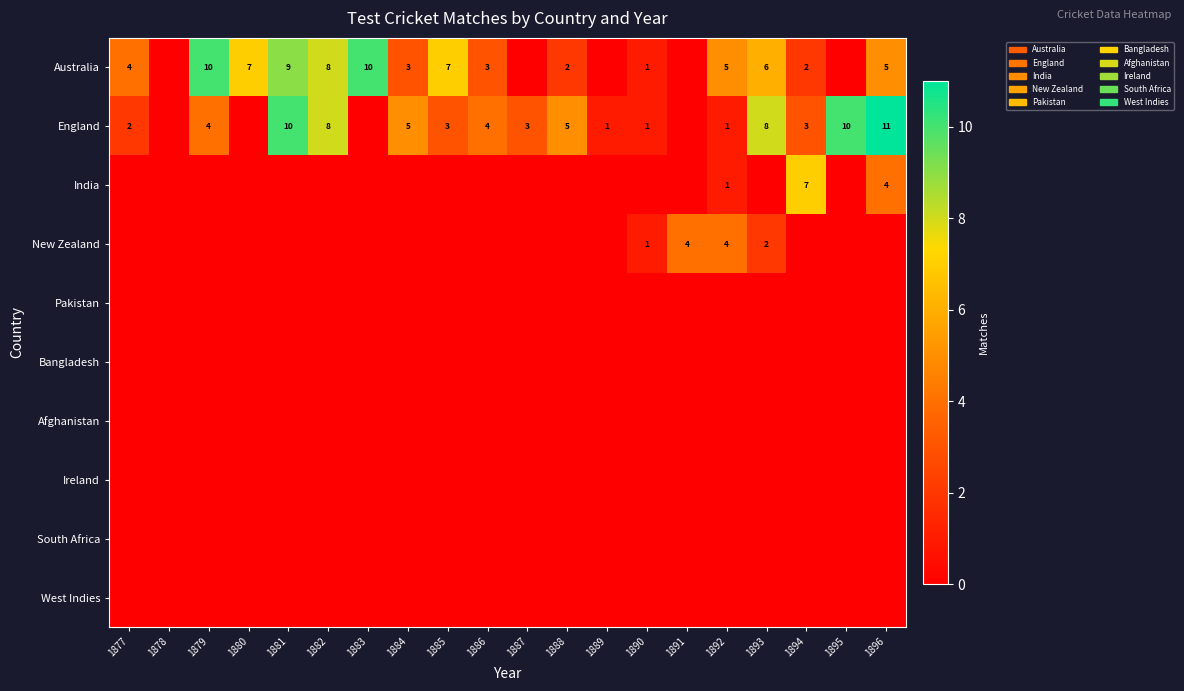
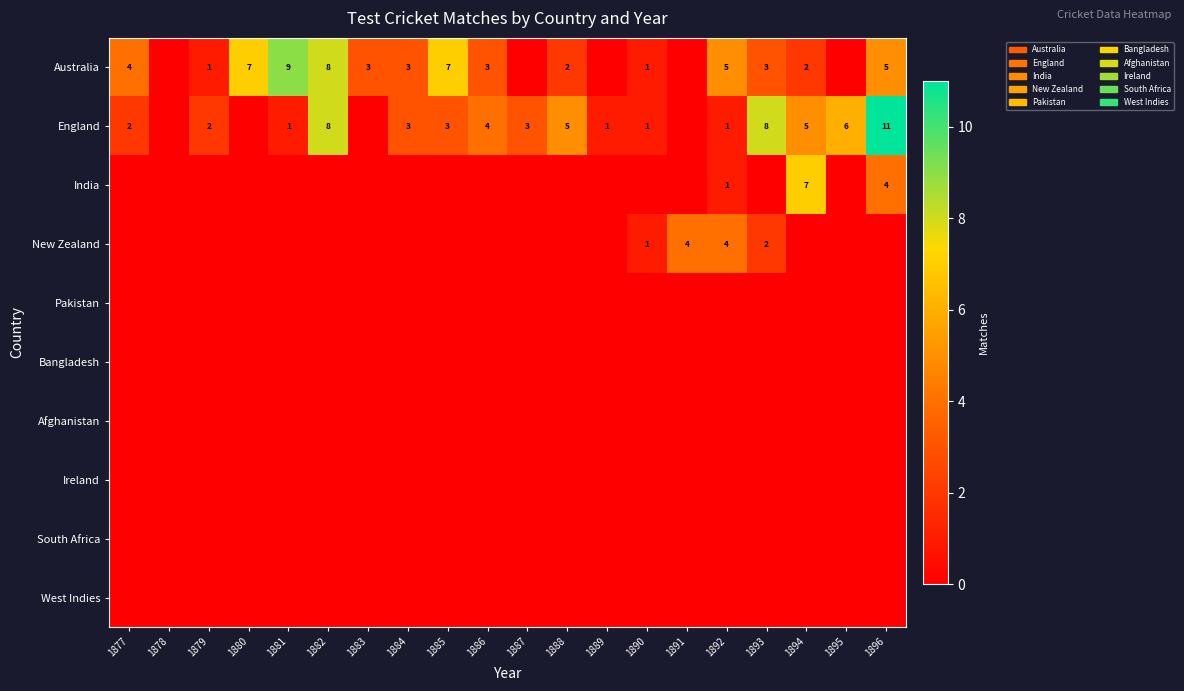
  {
    "Australia": {
      "1877": 4,
-     "1879": 10,
+     "1879": 1,
      "1880": 7,
      "1881": 9,
      "1882": 8,
-     "1883": 10,
+     "1883": 3,
      "1884": 3,
      "1885": 7,
      "1886": 3,
      "1888": 2,
      "1890": 1,
      "1892": 5,
-     "1893": 6,
+     "1893": 3,
      "1894": 2,
      "1896": 5
    },
    "England": {
      "1877": 2,
-     "1879": 4,
-     "1881": 10,
+     "1879": 2,
+     "1881": 1,
      "1882": 8,
-     "1884": 5,
+     "1884": 3,
      "1885": 3,
      "1886": 4,
      "1887": 3,
      "1888": 5,
      "1889": 1,
      "1890": 1,
      "1892": 1,
      "1893": 8,
-     "1894": 3,
-     "1895": 10,
+     "1894": 5,
+     "1895": 6,
      "1896": 11
    },
    "India": {
      "1892": 1,
      "1894": 7,
      "1896": 4
    },
    "New Zealand": {
      "1890": 1,
      "1891": 4,
      "1892": 4,
      "1893": 2
    }
  }
